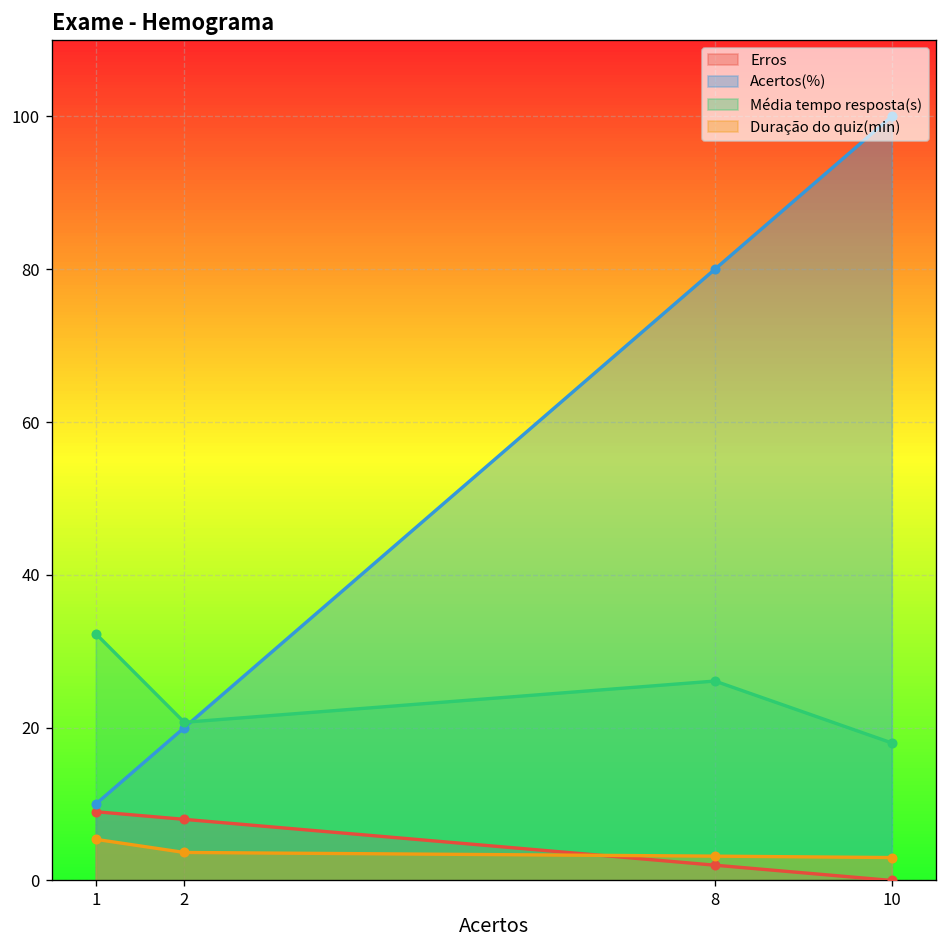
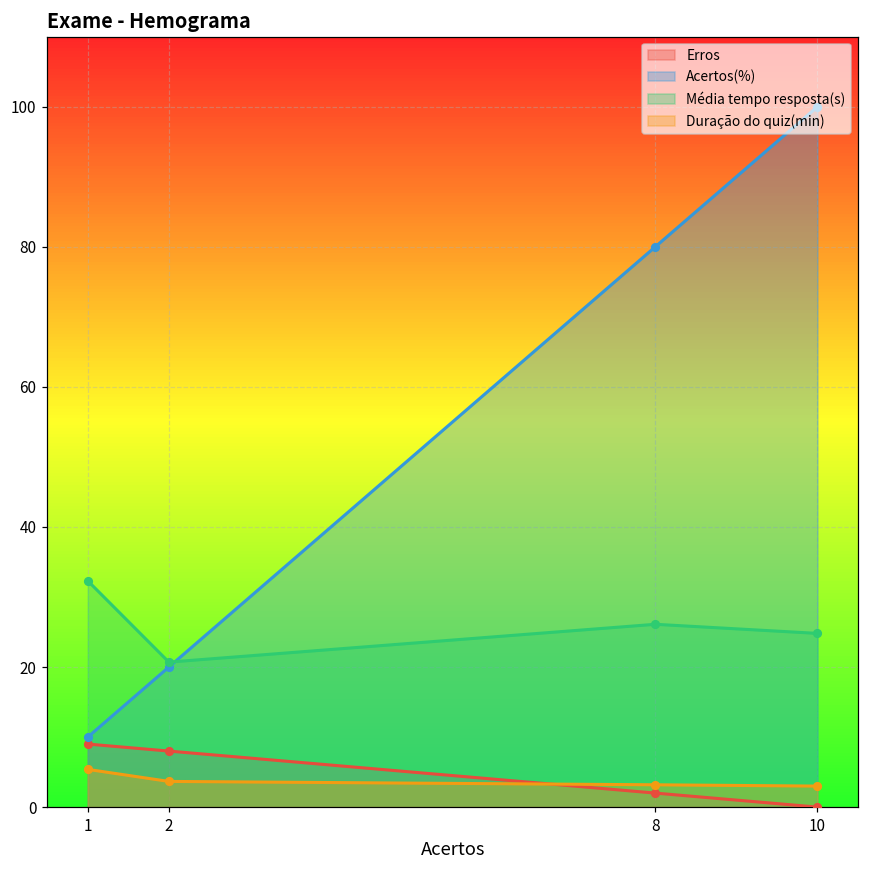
  {
    "Acertos(%)": {
      "1": 10,
      "2": 20,
      "8": 80
    },
    "Média tempo resposta(s)": {
      "1": 32,
      "2": 21,
      "8": 26,
-     "10": 18
+     "10": 25
    }
  }
